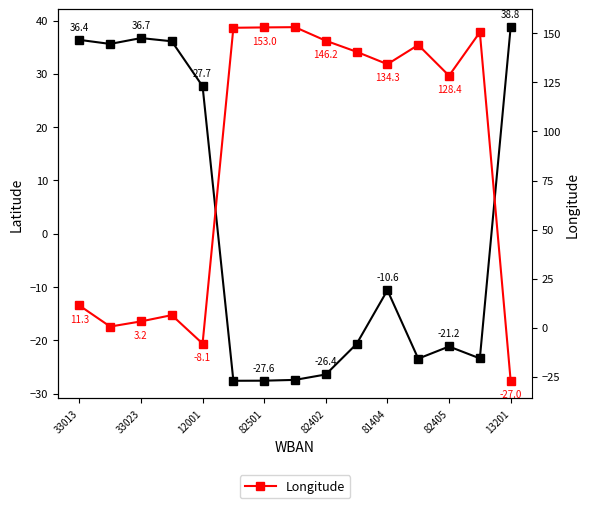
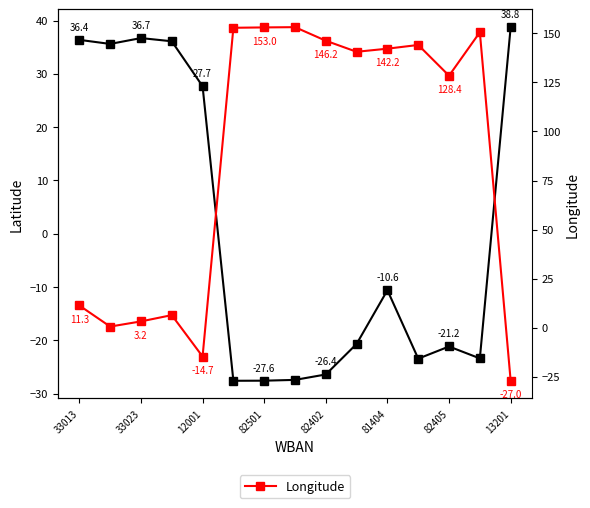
  {
    "Longitude": {
      "33013": 11.3,
      "33023": 3.2,
-     "12001": -8.1,
+     "12001": -14.7,
      "82501": 153.0,
      "82402": 146.2,
-     "81404": 134.3,
+     "81404": 142.2,
      "82405": 128.4,
      "13201": -27.0
    }
  }
